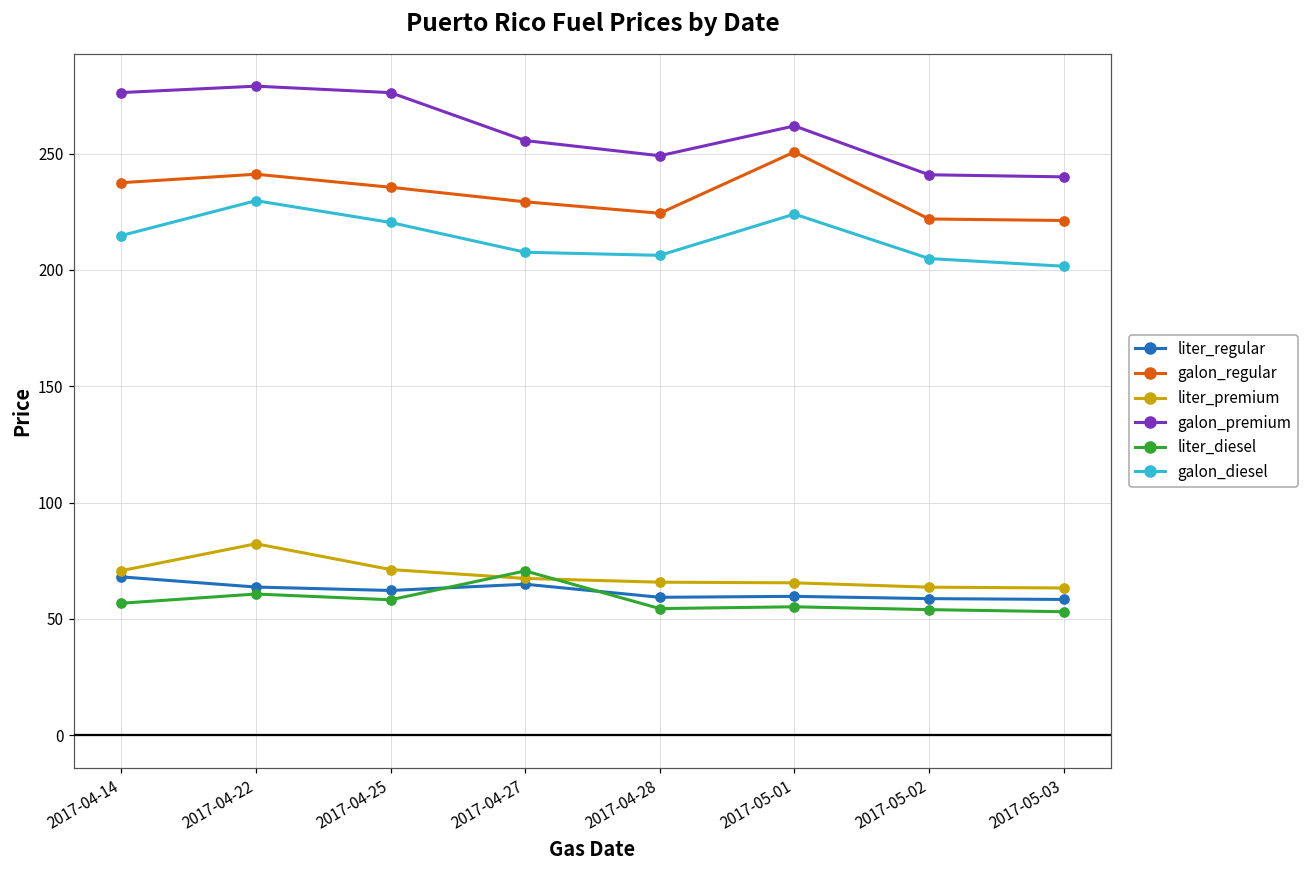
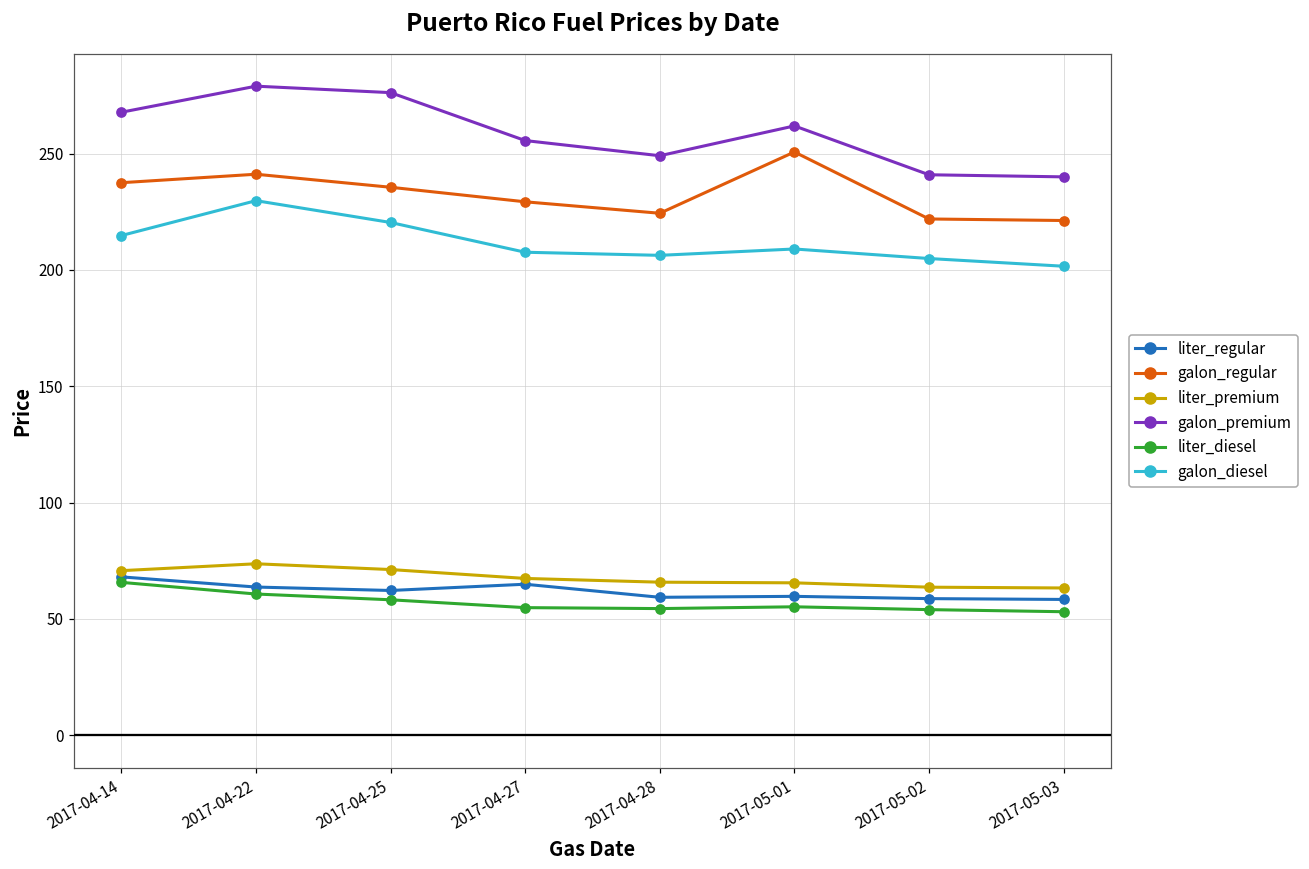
  {
    "liter_regular": {
      "2017-04-14": 68,
      "2017-04-22": 64,
      "2017-04-25": 62,
      "2017-04-27": 65,
      "2017-04-28": 59,
      "2017-05-01": 60,
      "2017-05-02": 59,
      "2017-05-03": 58
    },
    "galon_regular": {
      "2017-04-14": 237,
      "2017-04-22": 241,
      "2017-04-25": 236,
      "2017-04-27": 229,
      "2017-04-28": 224,
      "2017-05-01": 251,
      "2017-05-02": 222,
      "2017-05-03": 221
    },
    "liter_premium": {
      "2017-04-14": 71,
-     "2017-04-22": 82,
+     "2017-04-22": 74,
      "2017-04-25": 71,
      "2017-04-27": 67,
      "2017-04-28": 66,
      "2017-05-01": 66,
      "2017-05-02": 64,
      "2017-05-03": 63
    },
    "galon_premium": {
-     "2017-04-14": 276,
+     "2017-04-14": 268,
      "2017-04-22": 279,
      "2017-04-25": 276,
      "2017-04-27": 256,
      "2017-04-28": 249,
      "2017-05-01": 262,
      "2017-05-02": 241,
      "2017-05-03": 240
    },
    "liter_diesel": {
-     "2017-04-14": 57,
+     "2017-04-14": 66,
      "2017-04-22": 61,
      "2017-04-25": 58,
-     "2017-04-27": 71,
+     "2017-04-27": 55,
      "2017-04-28": 54,
      "2017-05-01": 55,
      "2017-05-02": 54,
      "2017-05-03": 53
    },
    "galon_diesel": {
      "2017-04-14": 215,
      "2017-04-22": 230,
      "2017-04-25": 220,
      "2017-04-27": 208,
      "2017-04-28": 206,
-     "2017-05-01": 224,
+     "2017-05-01": 209,
      "2017-05-02": 205,
      "2017-05-03": 202
    }
  }
